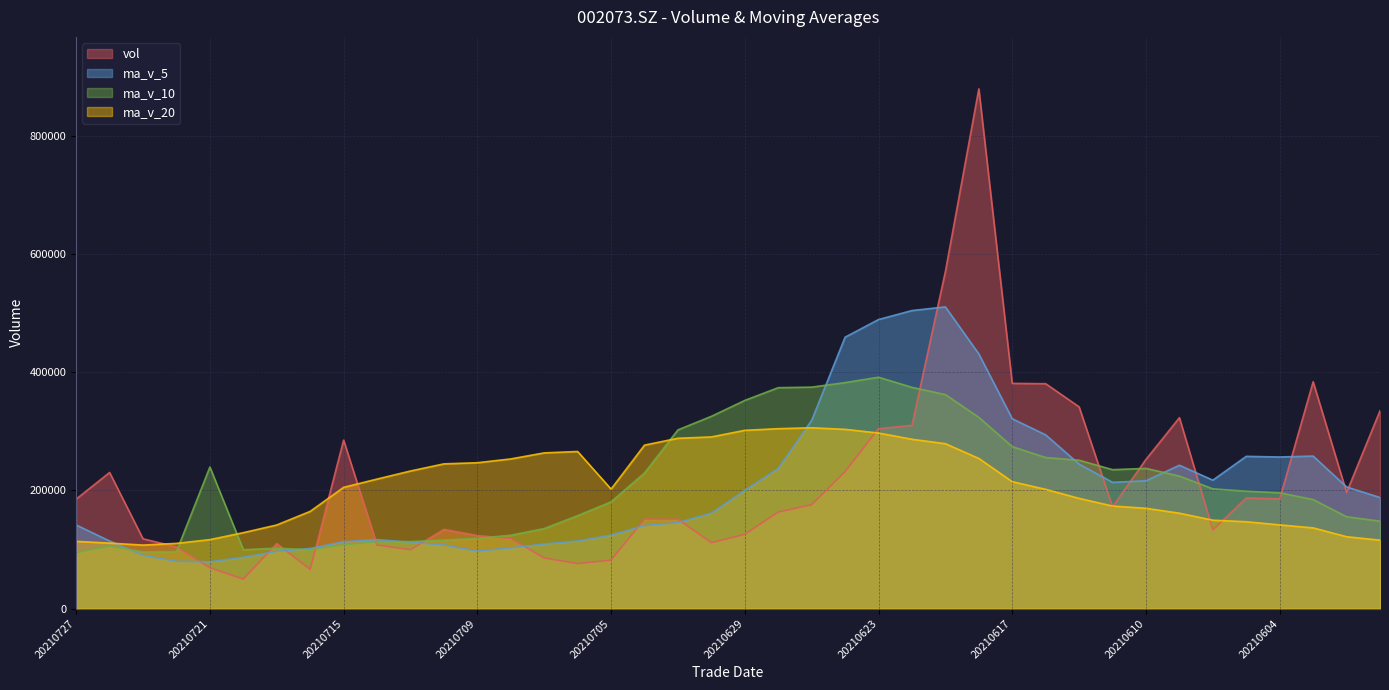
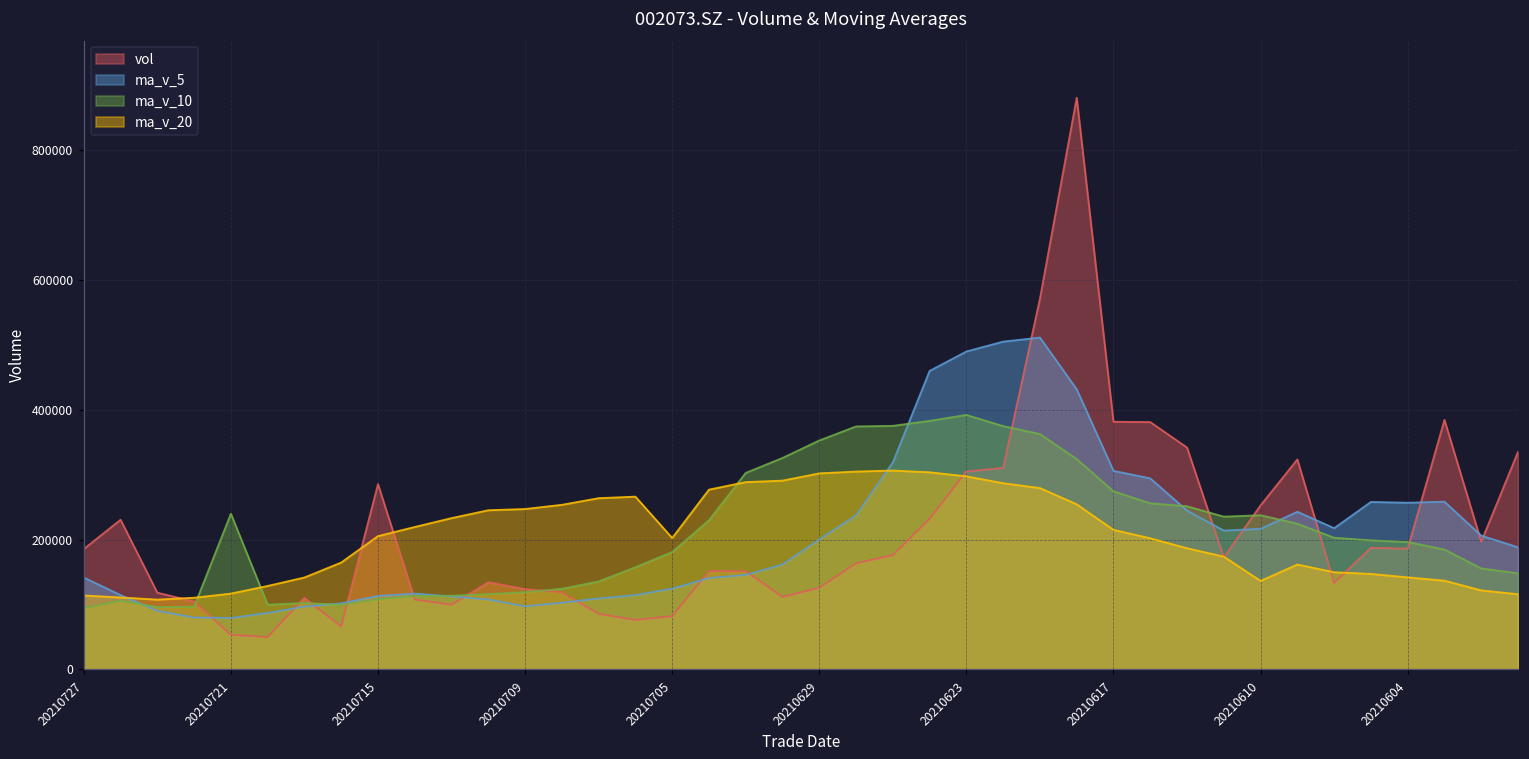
  {
    "vol": {
      "20210727": 190000,
-     "20210721": 70000,
+     "20210721": 50000,
      "20210715": 290000,
      "20210709": 120000,
      "20210705": 80000,
      "20210629": 130000,
      "20210623": 300000,
      "20210617": 380000,
      "20210610": 250000,
      "20210604": 190000
    },
    "ma_v_5": {
      "20210727": 140000,
      "20210721": 80000,
      "20210715": 110000,
      "20210709": 100000,
      "20210705": 120000,
      "20210629": 200000,
      "20210623": 490000,
-     "20210617": 320000,
+     "20210617": 310000,
      "20210610": 220000,
      "20210604": 260000
    },
    "ma_v_10": {
      "20210727": 90000,
      "20210721": 240000,
      "20210715": 110000,
      "20210709": 120000,
      "20210705": 180000,
      "20210629": 350000,
      "20210623": 390000,
      "20210617": 270000,
      "20210610": 240000,
      "20210604": 200000
    },
    "ma_v_20": {
      "20210727": 110000,
      "20210721": 120000,
      "20210715": 210000,
      "20210709": 250000,
      "20210705": 200000,
      "20210629": 300000,
      "20210623": 300000,
      "20210617": 210000,
-     "20210610": 170000,
+     "20210610": 140000,
      "20210604": 140000
    }
  }
